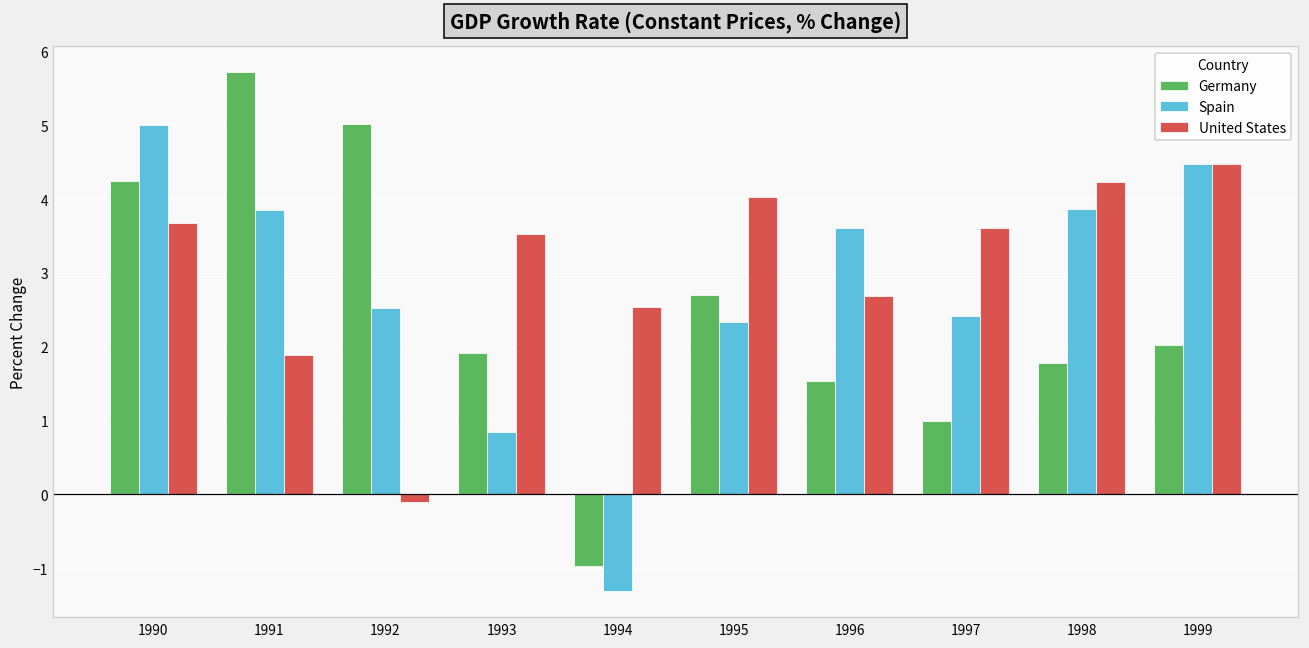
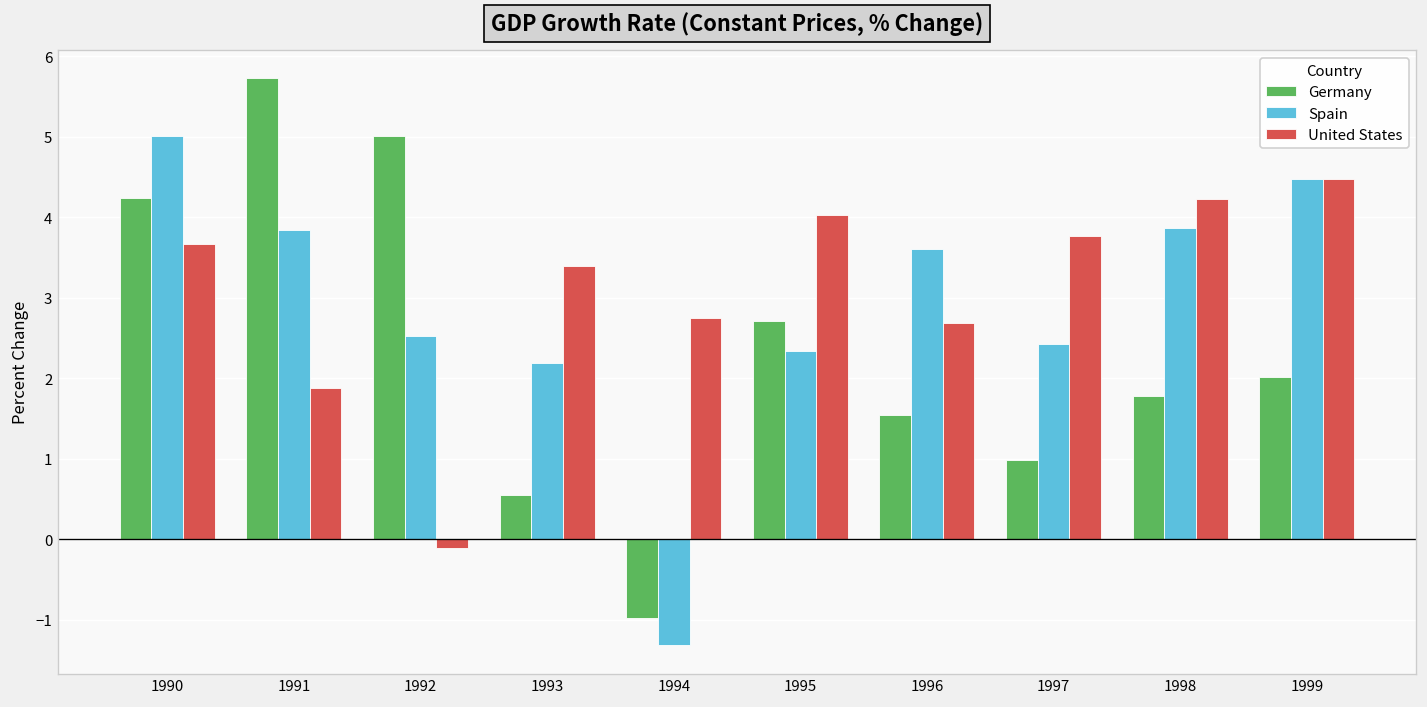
  {
    "Germany": {
      "1990": 4.2,
      "1991": 5.7,
      "1992": 5.0,
-     "1993": 1.9,
+     "1993": 0.6,
      "1994": -1.0,
      "1995": 2.7,
      "1996": 1.5,
      "1997": 1.0,
      "1998": 1.8,
      "1999": 2.0
    },
    "Spain": {
      "1990": 5.0,
      "1991": 3.8,
      "1992": 2.5,
-     "1993": 0.9,
+     "1993": 2.2,
      "1994": -1.3,
      "1995": 2.3,
      "1996": 3.6,
      "1997": 2.4,
      "1998": 3.9,
      "1999": 4.5
    },
    "United States": {
      "1990": 3.7,
      "1991": 1.9,
      "1992": -0.1,
-     "1993": 3.5,
-     "1994": 2.5,
+     "1993": 3.4,
+     "1994": 2.8,
      "1995": 4.0,
      "1996": 2.7,
-     "1997": 3.6,
+     "1997": 3.8,
      "1998": 4.2,
      "1999": 4.5
    }
  }
